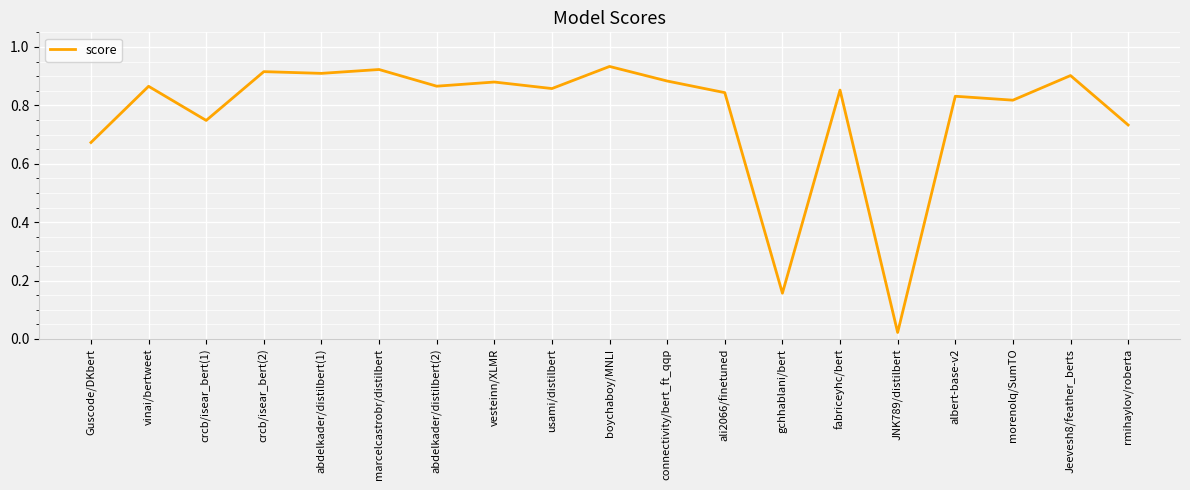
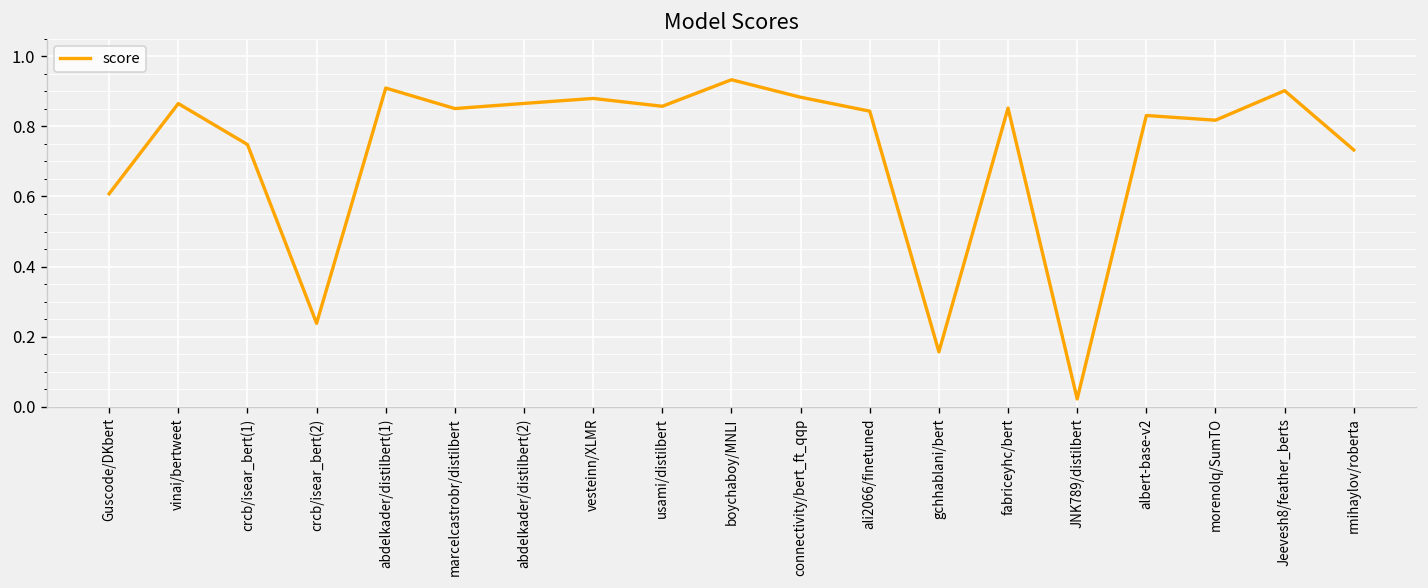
  {
-   "Guscode/DKbert": 0.67,
+   "Guscode/DKbert": 0.61,
    "vinai/bertweet": 0.87,
    "crcb/isear_bert(1)": 0.75,
-   "crcb/isear_bert(2)": 0.92,
+   "crcb/isear_bert(2)": 0.24,
    "abdelkader/distilbert(1)": 0.91,
-   "marcelcastrobr/distilbert": 0.92,
+   "marcelcastrobr/distilbert": 0.85,
    "abdelkader/distilbert(2)": 0.87,
    "vesteinn/XLMR": 0.88,
    "usami/distilbert": 0.86,
    "boychaboy/MNLI": 0.93,
    "connectivity/bert_ft_qqp": 0.88,
    "ali2066/finetuned": 0.84,
    "gchhablani/bert": 0.16,
    "fabriceyhc/bert": 0.85,
    "JNK789/distilbert": 0.02,
    "albert-base-v2": 0.83,
    "morenolq/SumTO": 0.82,
    "Jeevesh8/feather_berts": 0.90,
    "rmihaylov/roberta": 0.73
  }
